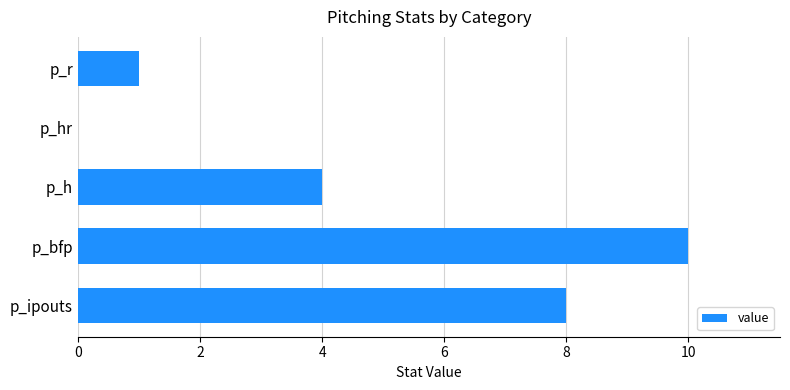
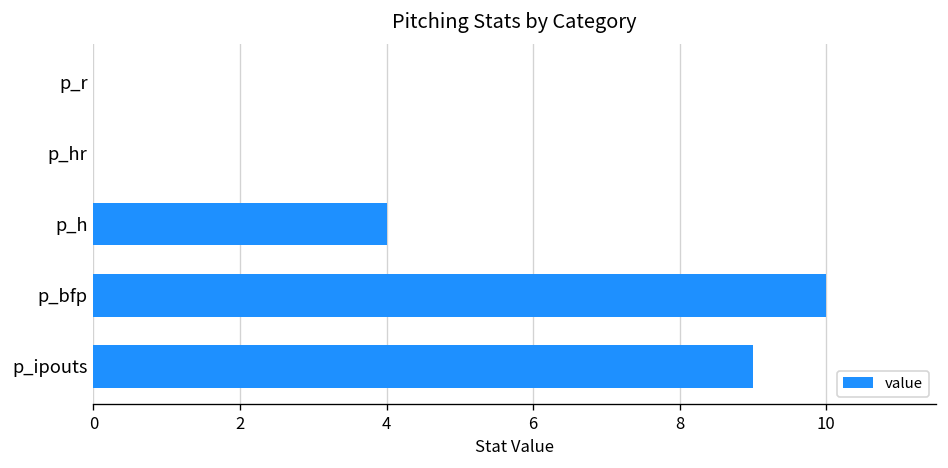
  {
-   "p_r": 1,
+   "p_r": 0,
    "p_hr": 0,
    "p_h": 4,
    "p_bfp": 10,
-   "p_ipouts": 8
+   "p_ipouts": 9
  }
